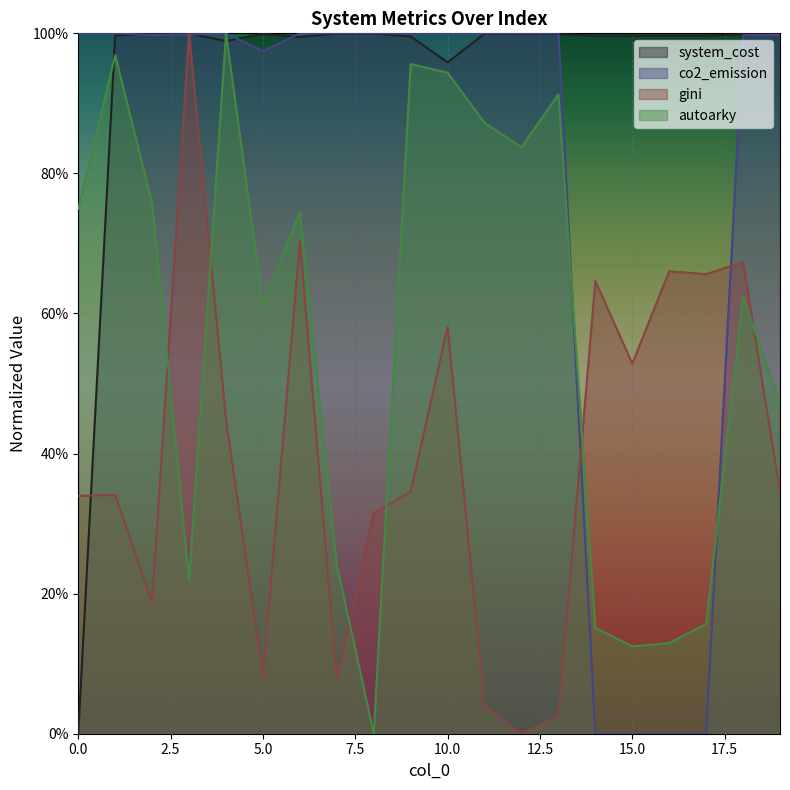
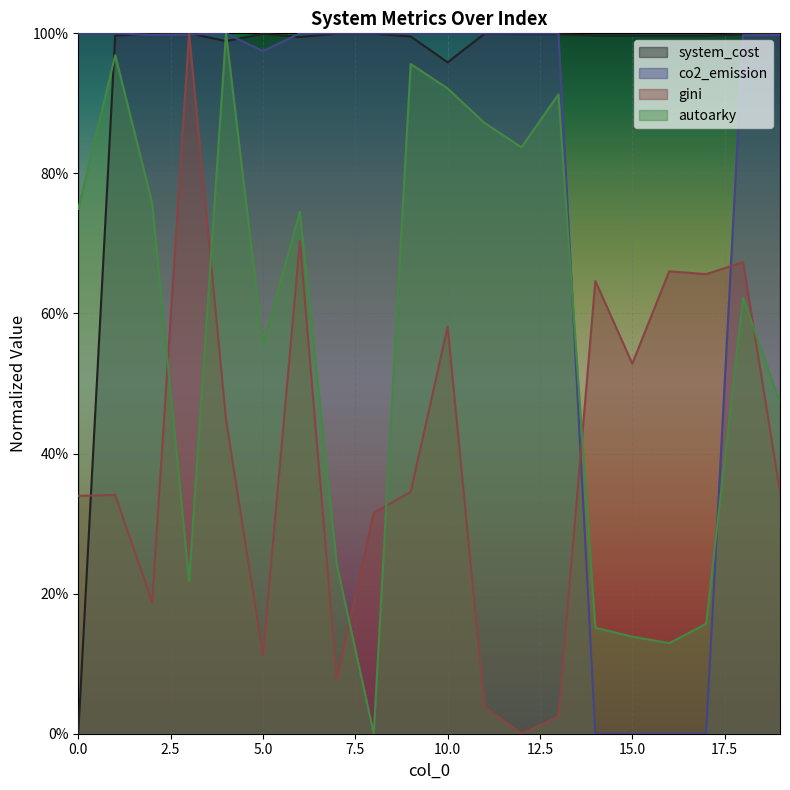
  {
    "system_cost": {
      "0.0": "0%",
      "5.0": "100%",
      "10.0": "96%",
      "15.0": "100%"
    },
    "co2_emission": {
      "0.0": "100%",
      "5.0": "97%",
      "10.0": "100%",
      "15.0": "0%"
    },
    "gini": {
      "0.0": "34%",
-     "5.0": "8%",
+     "5.0": "11%",
      "10.0": "58%",
      "15.0": "53%"
    },
    "autoarky": {
      "0.0": "75%",
-     "5.0": "61%",
-     "10.0": "94%",
-     "15.0": "12%"
+     "5.0": "56%",
+     "10.0": "92%",
+     "15.0": "14%"
    }
  }
